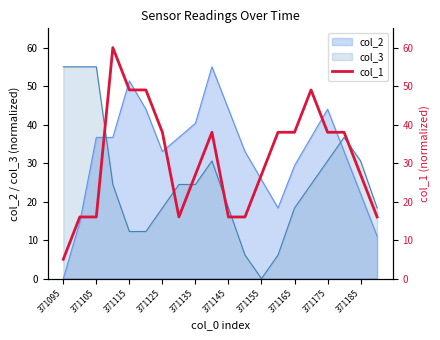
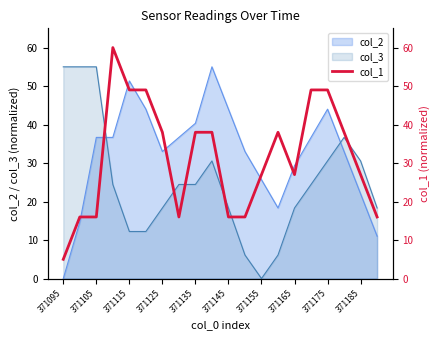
  {
    "col_1": {
      "371095": 5,
      "371105": 16,
      "371115": 49,
      "371125": 38,
-     "371135": 27,
+     "371135": 38,
      "371145": 16,
      "371155": 27,
-     "371165": 38,
-     "371175": 38,
+     "371165": 27,
+     "371175": 49,
      "371185": 27
    }
  }
